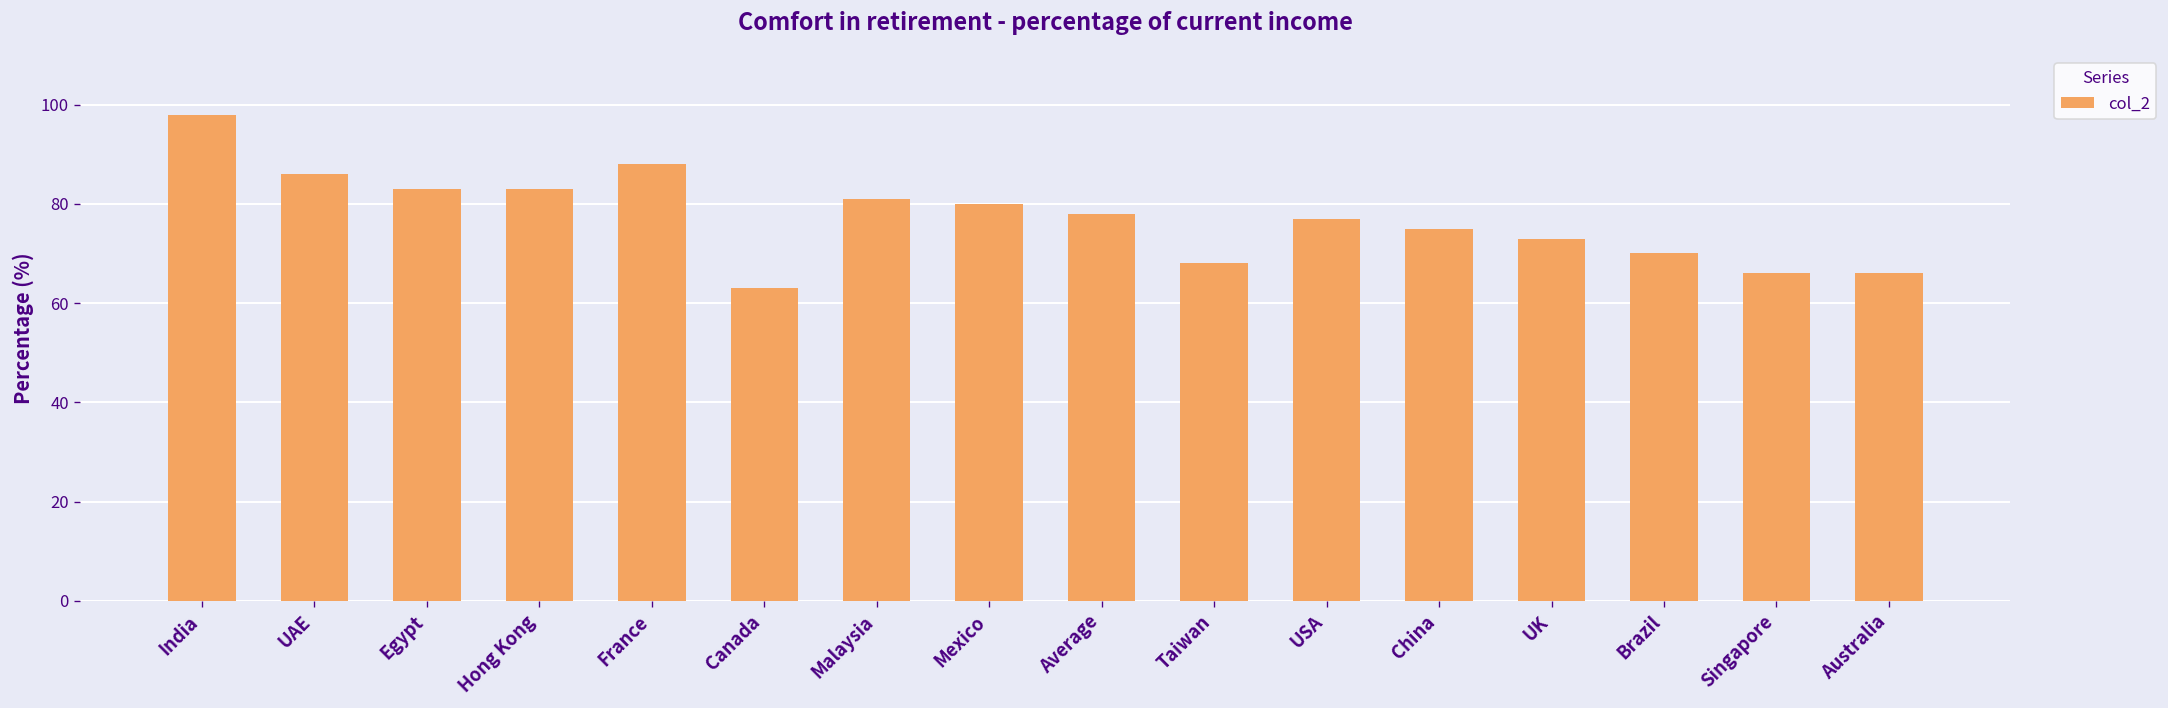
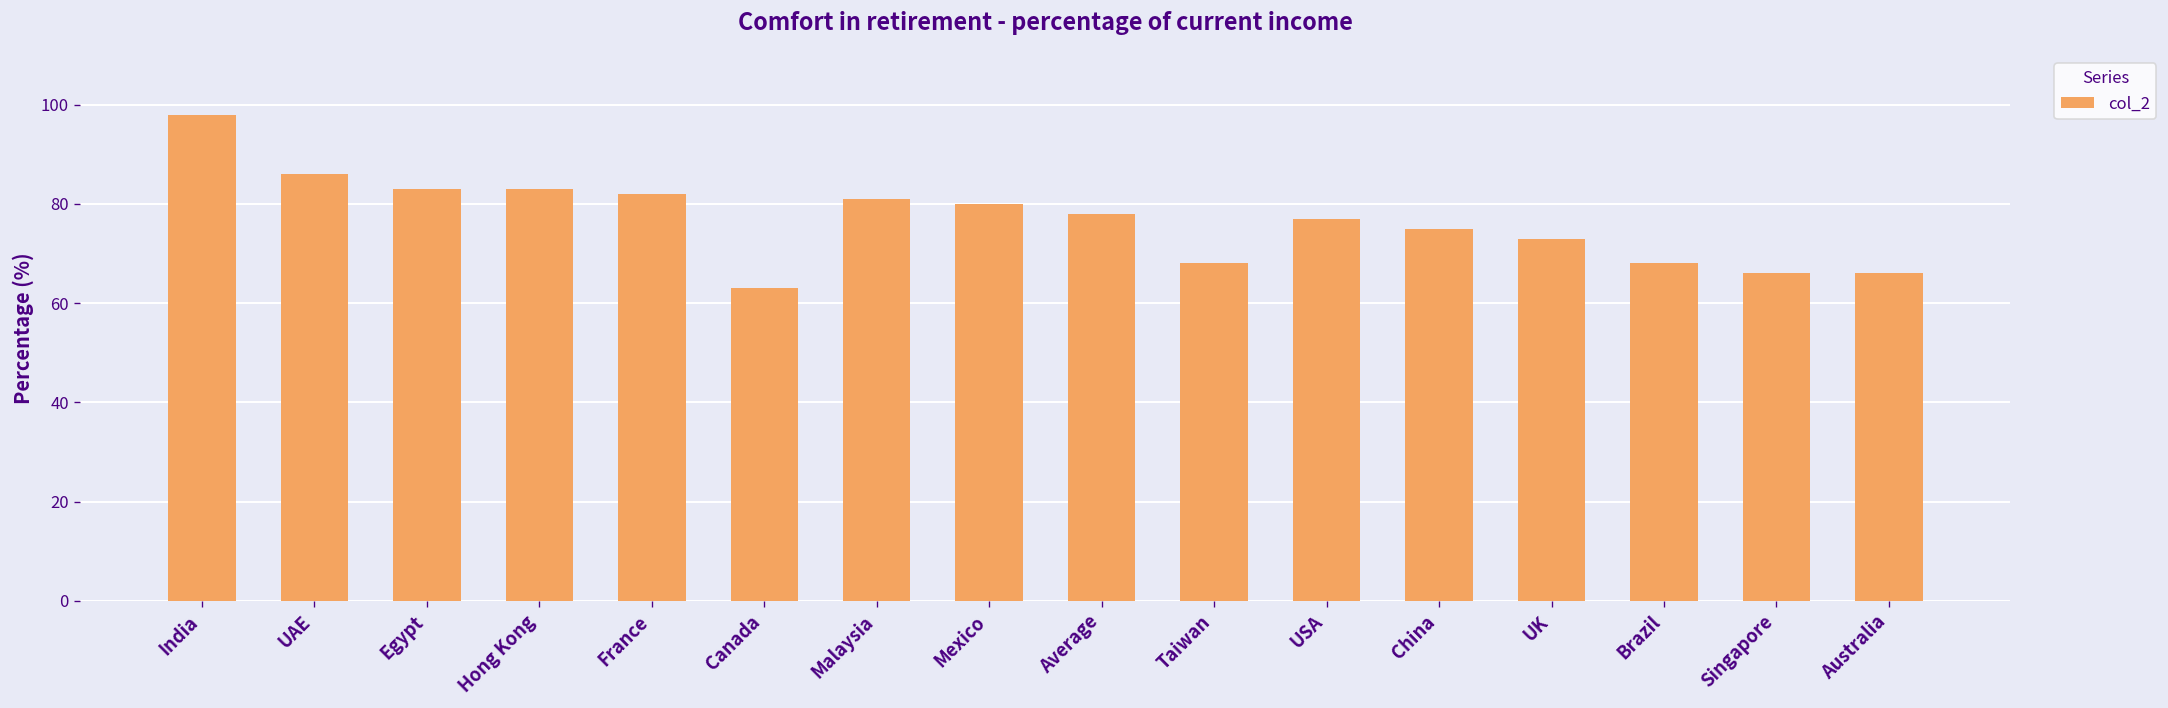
  {
    "India": 98,
    "UAE": 86,
    "Egypt": 83,
    "Hong Kong": 83,
-   "France": 88,
+   "France": 82,
    "Canada": 63,
    "Malaysia": 81,
    "Mexico": 80,
    "Average": 78,
    "Taiwan": 68,
    "USA": 77,
    "China": 75,
    "UK": 73,
-   "Brazil": 70,
+   "Brazil": 68,
    "Singapore": 66,
    "Australia": 66
  }
